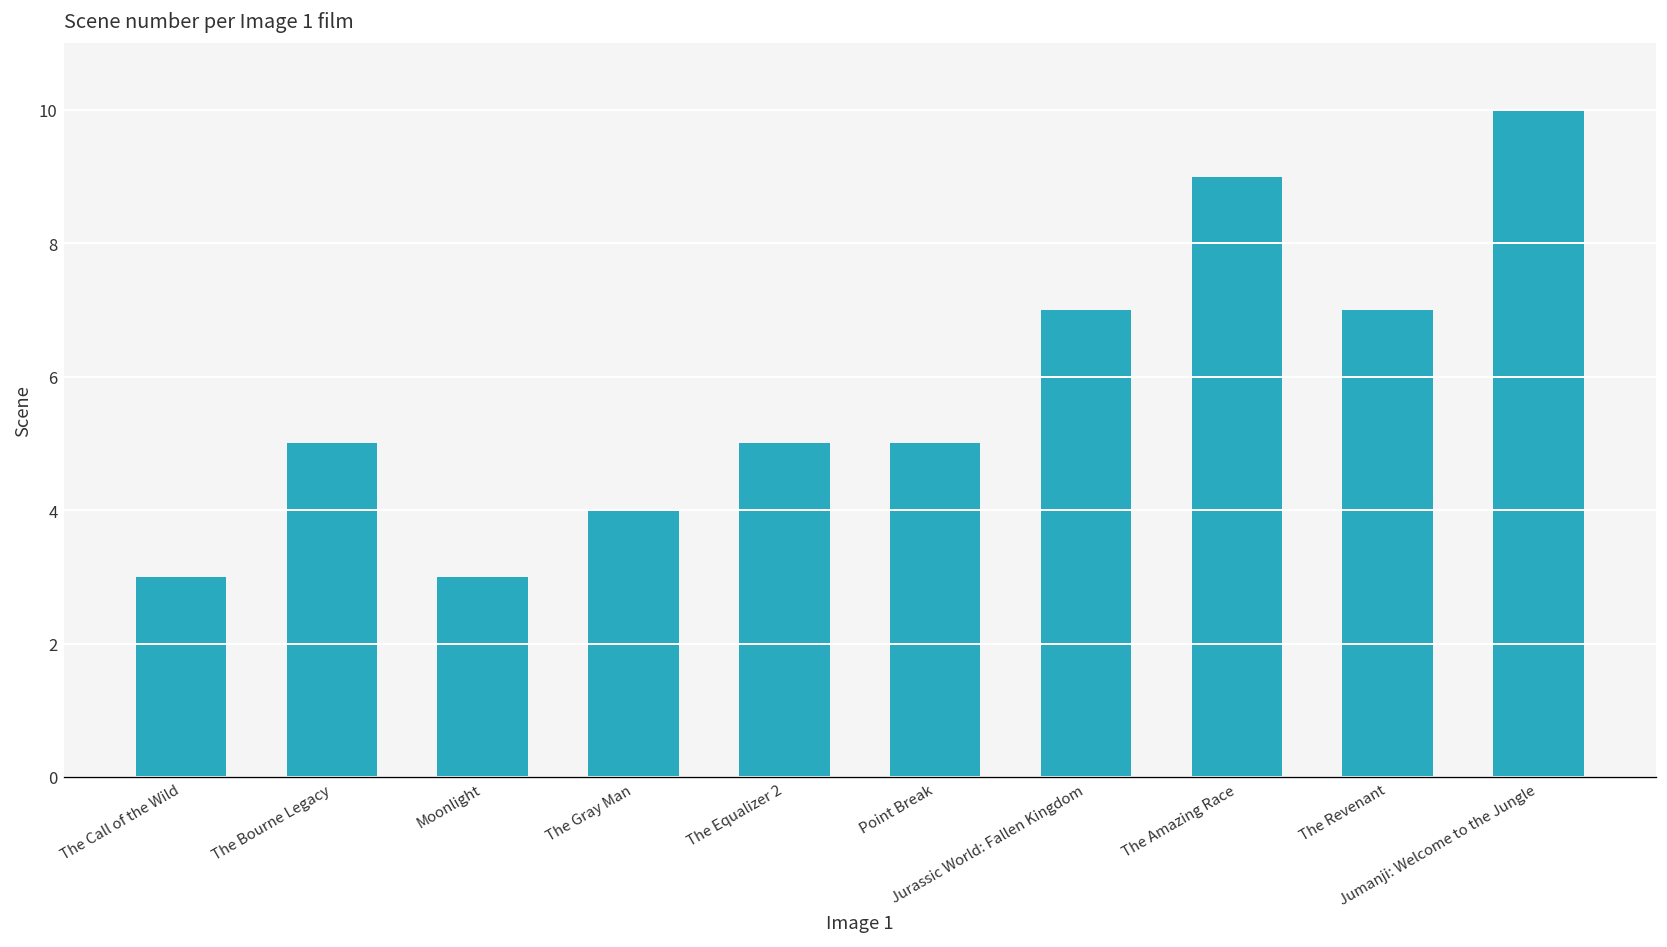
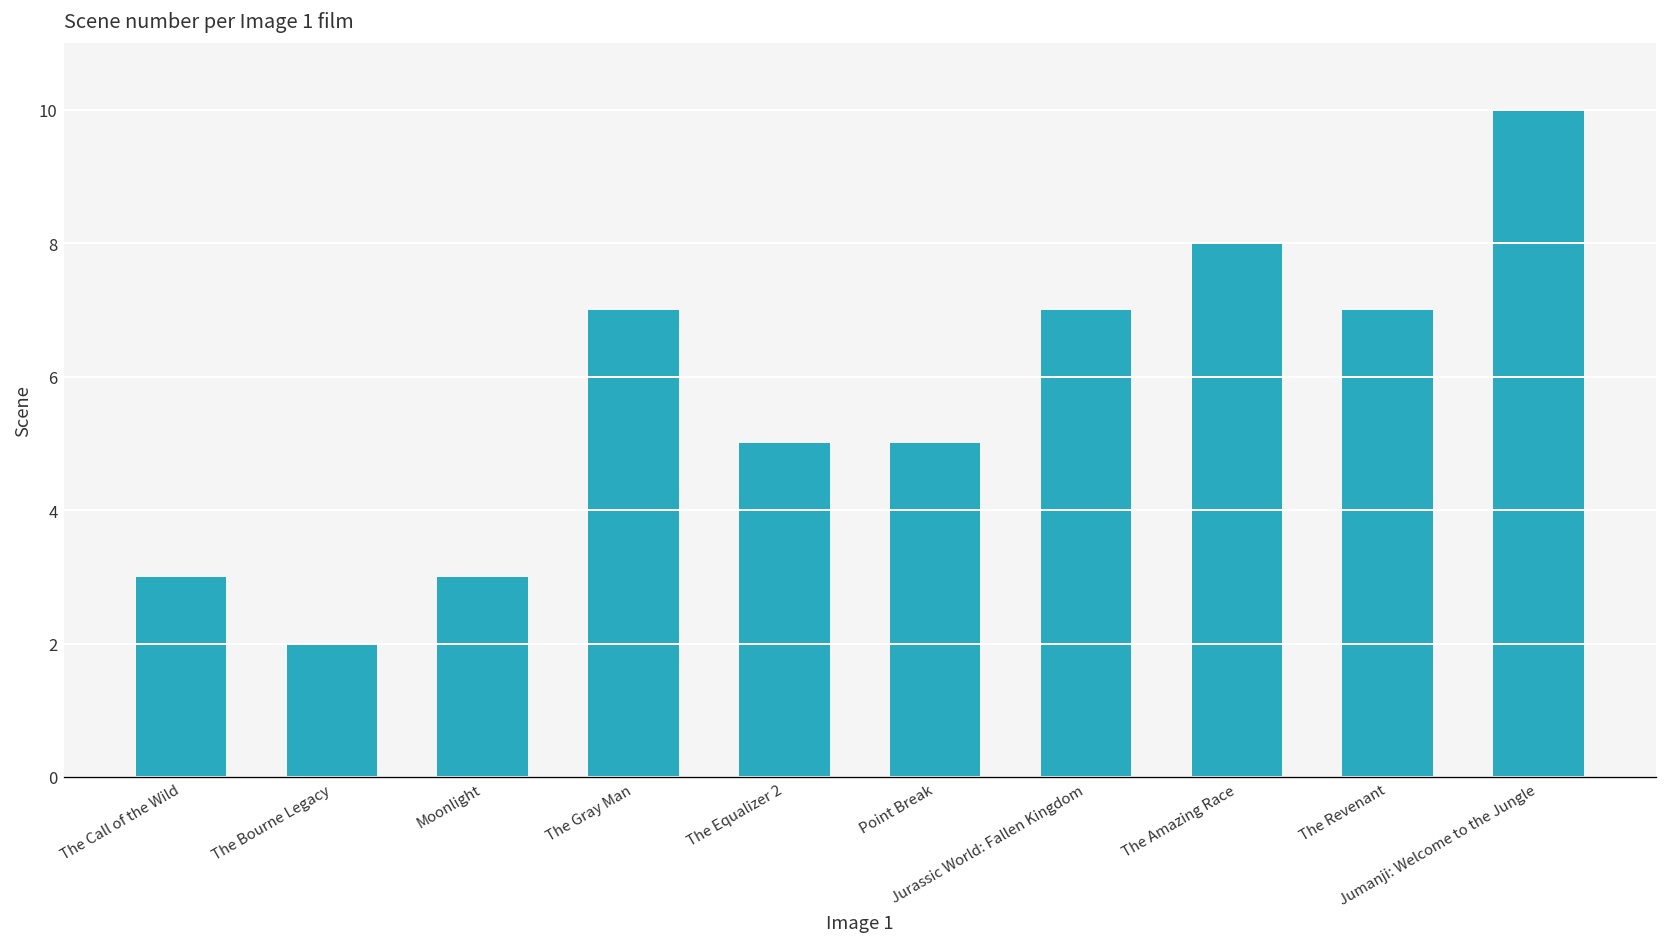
  {
    "The Call of the Wild": 3,
-   "The Bourne Legacy": 5,
+   "The Bourne Legacy": 2,
    "Moonlight": 3,
-   "The Gray Man": 4,
+   "The Gray Man": 7,
    "The Equalizer 2": 5,
    "Point Break": 5,
    "Jurassic World: Fallen Kingdom": 7,
-   "The Amazing Race": 9,
+   "The Amazing Race": 8,
    "The Revenant": 7,
    "Jumanji: Welcome to the Jungle": 10
  }
